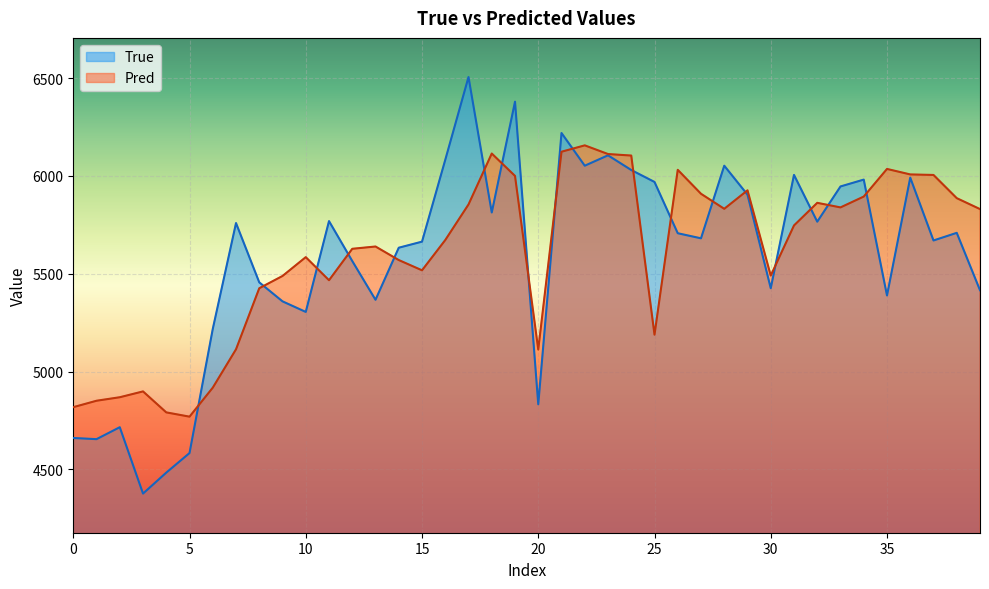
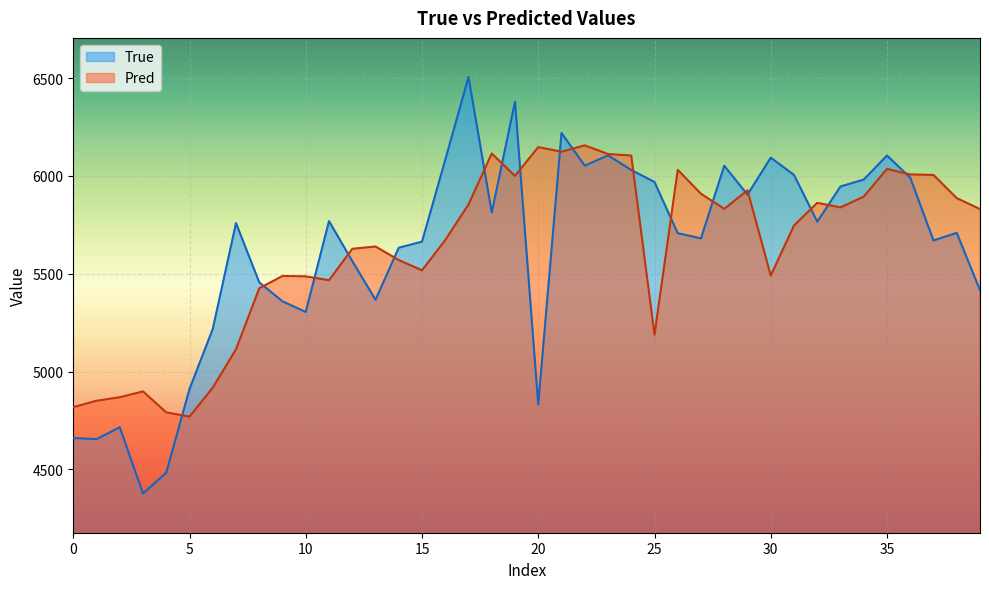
  {
    "True": {
      "0": 4660,
-     "5": 4580,
+     "5": 4910,
      "10": 5310,
      "15": 5660,
      "20": 4830,
      "25": 5970,
-     "30": 5430,
-     "35": 5390
+     "30": 6090,
+     "35": 6100
    },
    "Pred": {
      "0": 4820,
      "5": 4770,
-     "10": 5580,
+     "10": 5490,
      "15": 5520,
-     "20": 5110,
+     "20": 6150,
      "25": 5190,
      "30": 5490,
      "35": 6040
    }
  }
